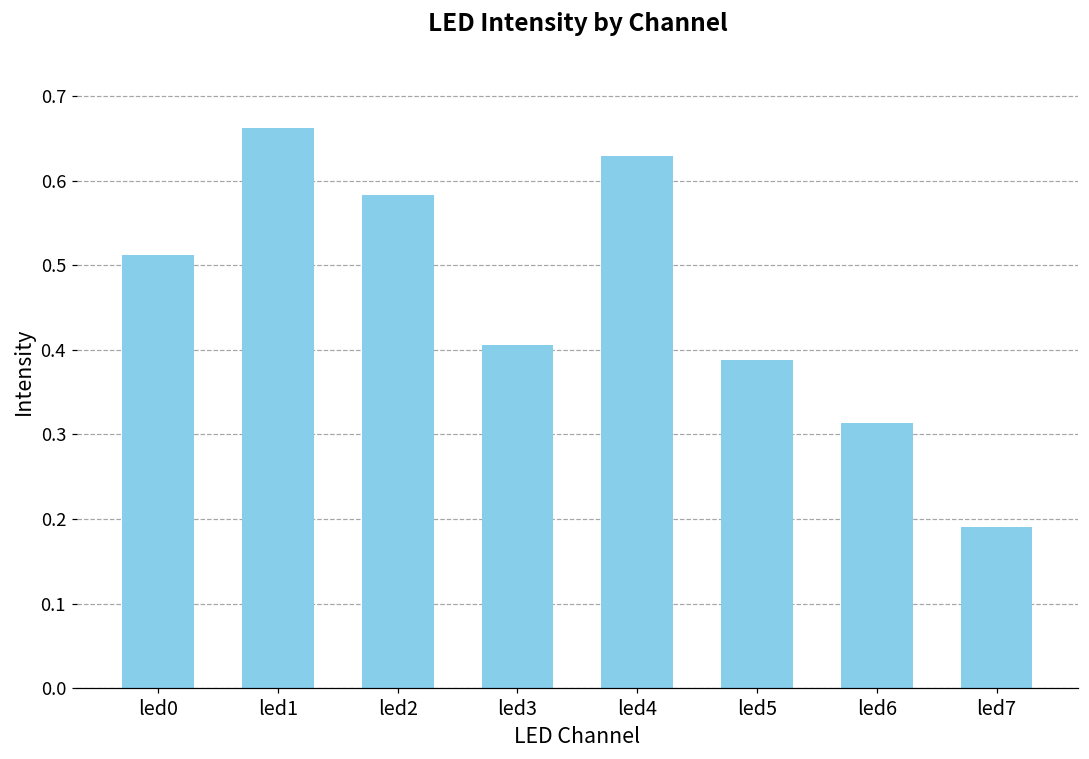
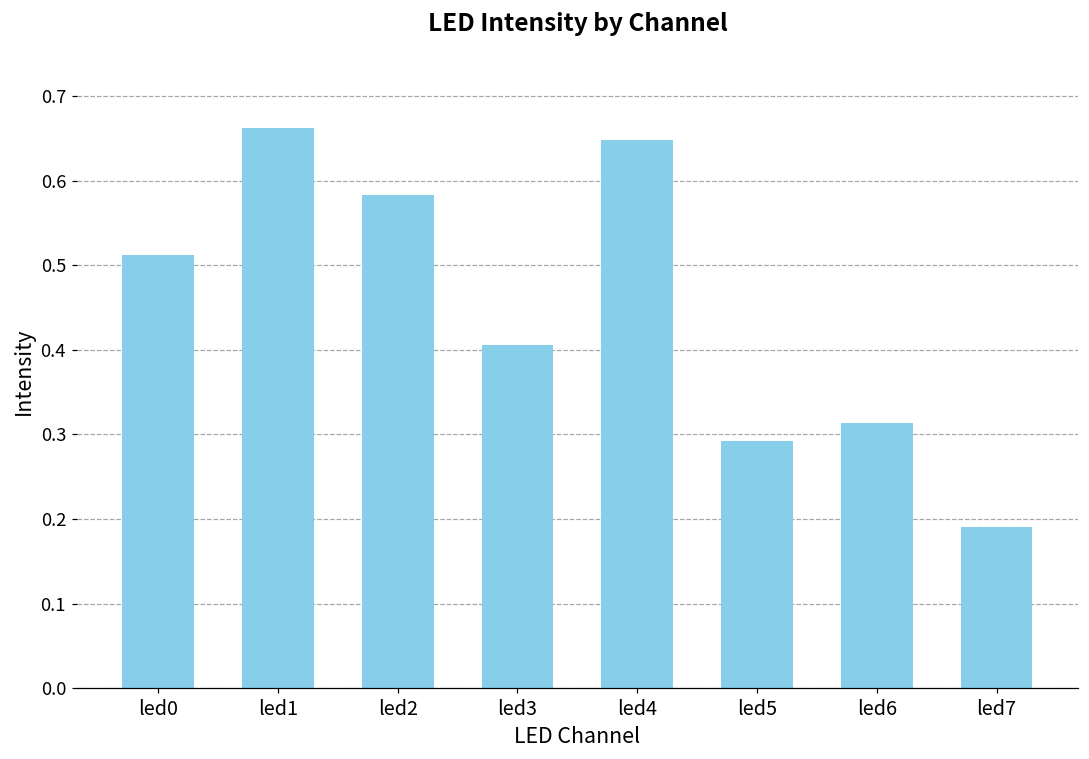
  {
    "led0": 0.51,
    "led1": 0.66,
    "led2": 0.58,
    "led3": 0.41,
-   "led4": 0.63,
-   "led5": 0.39,
+   "led4": 0.65,
+   "led5": 0.29,
    "led6": 0.31,
    "led7": 0.19
  }
